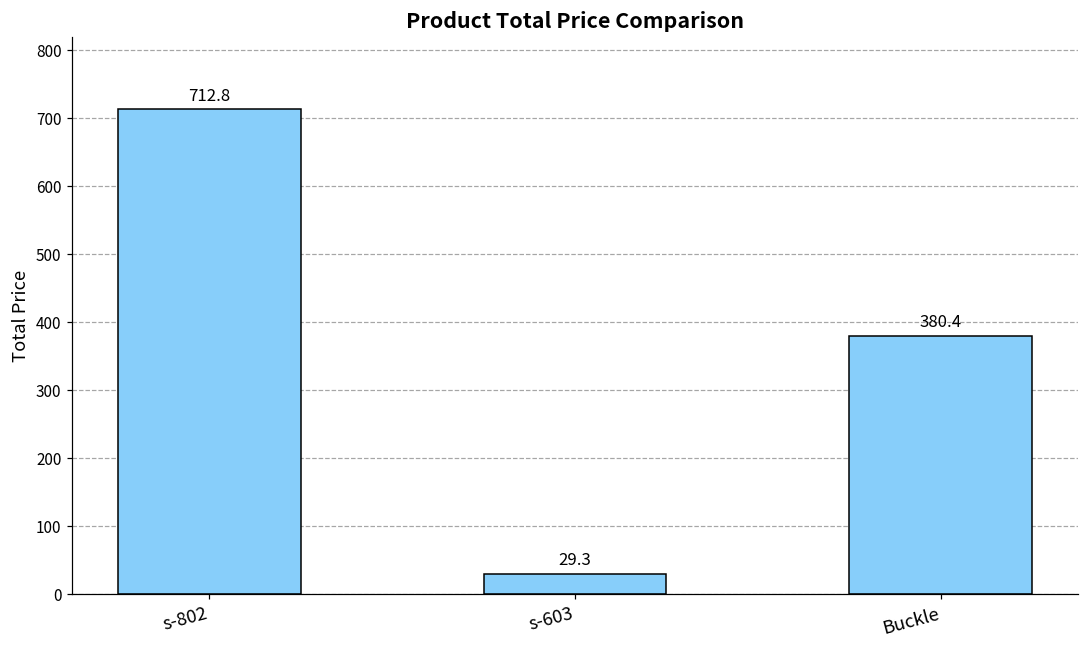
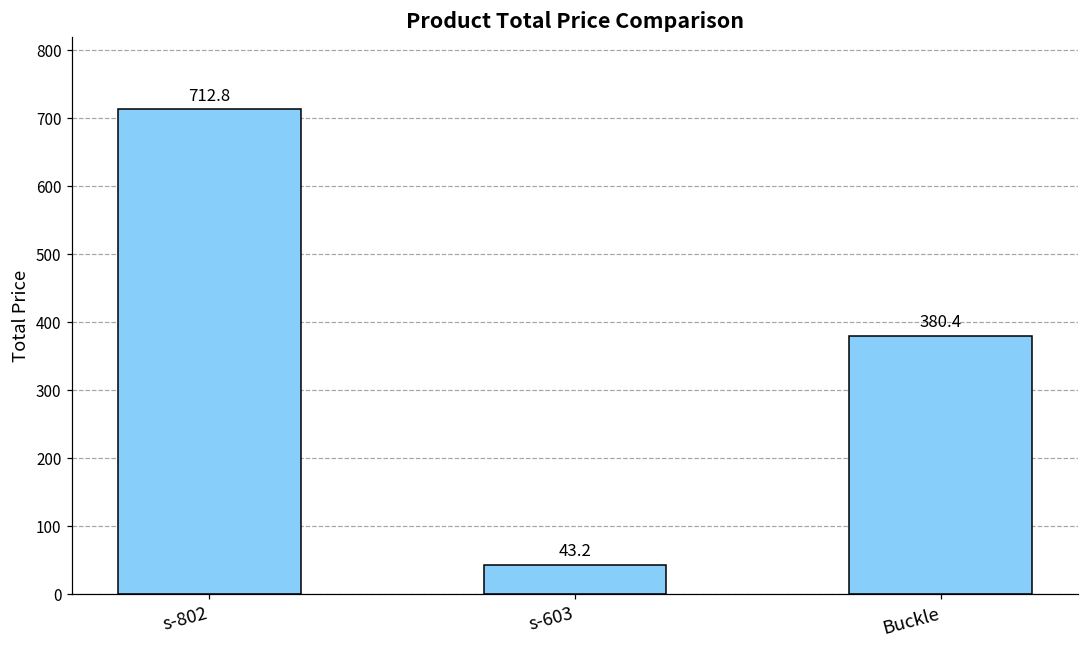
  {
    "s-802": 712.8,
-   "s-603": 29.3,
+   "s-603": 43.2,
    "Buckle": 380.4
  }
